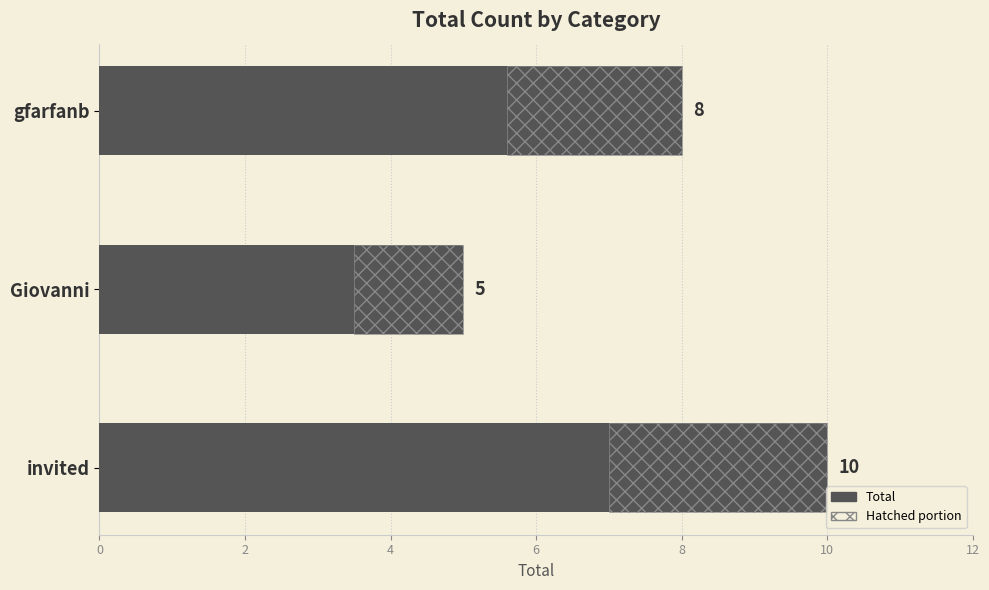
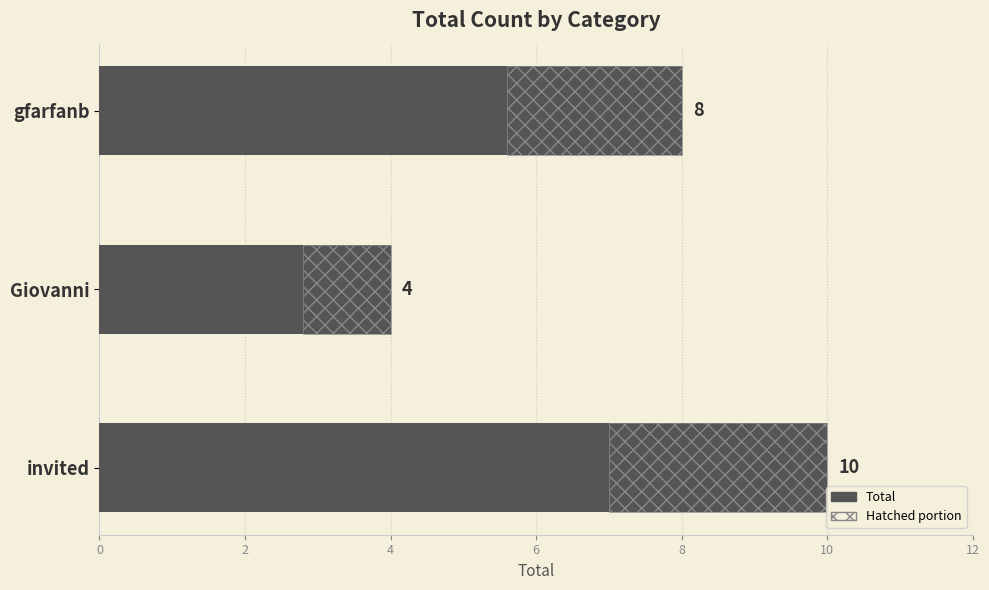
  {
    "gfarfanb": 8,
-   "Giovanni": 5,
+   "Giovanni": 4,
    "invited": 10
  }
